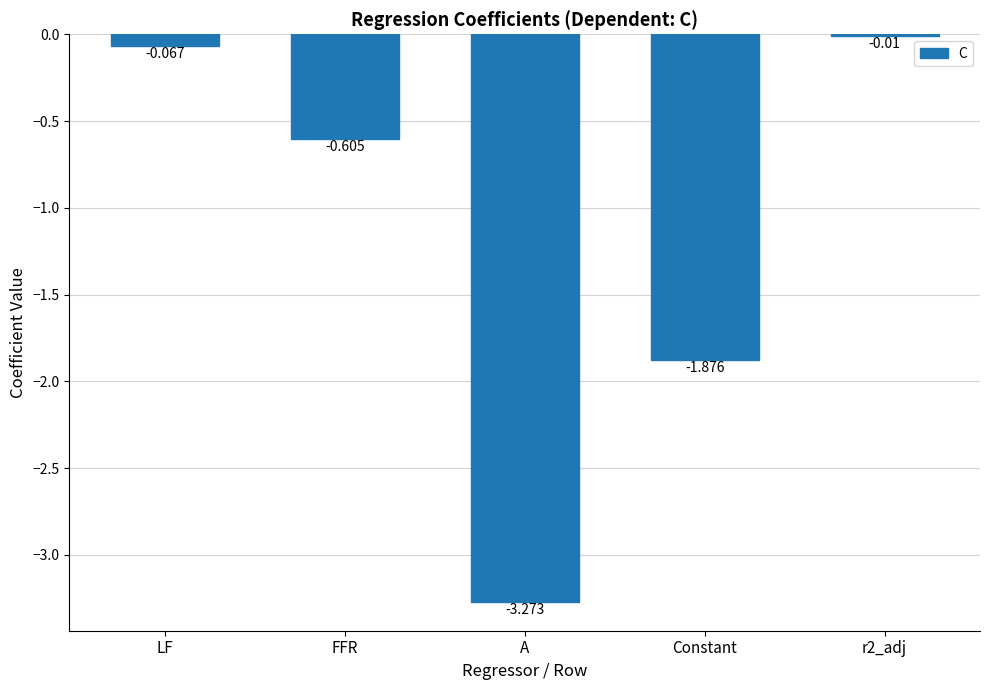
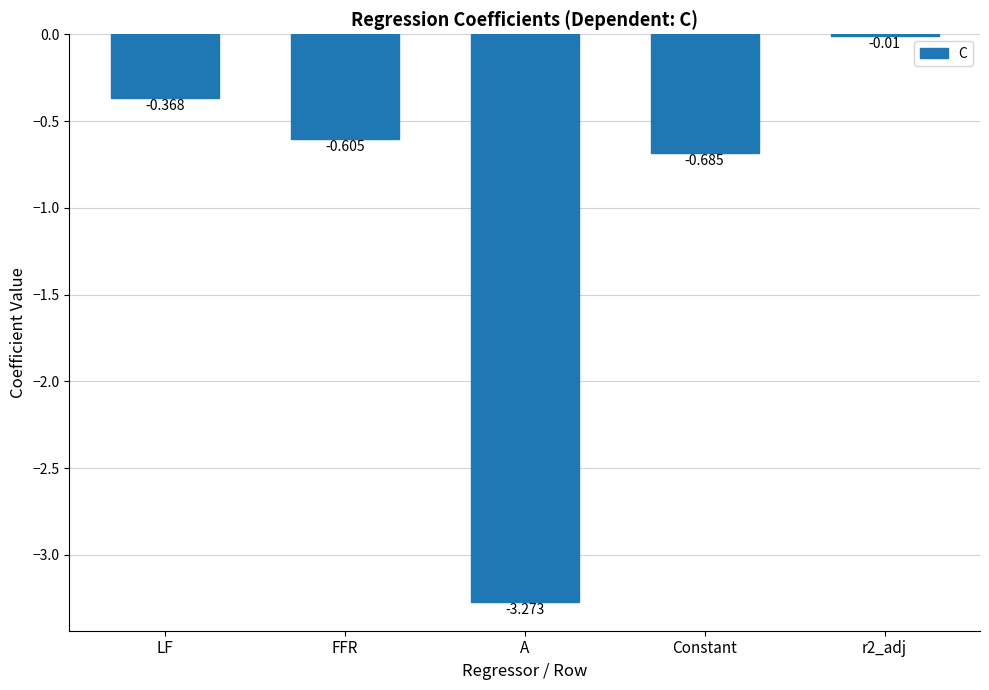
  {
-   "LF": -0.067,
+   "LF": -0.368,
    "FFR": -0.605,
    "A": -3.273,
-   "Constant": -1.876,
+   "Constant": -0.685,
    "r2_adj": -0.01
  }
